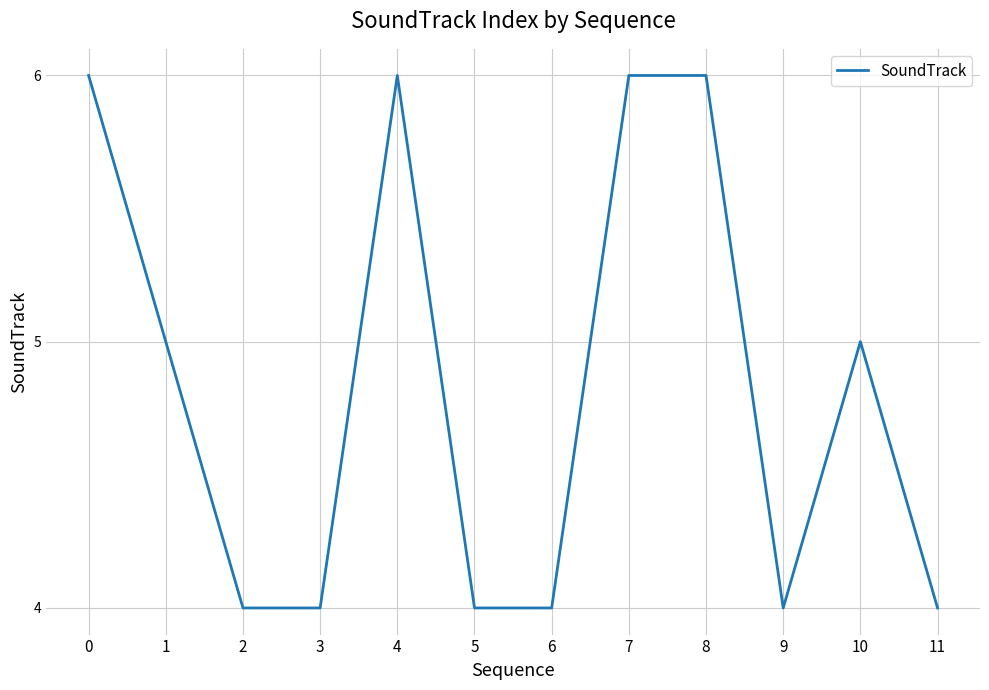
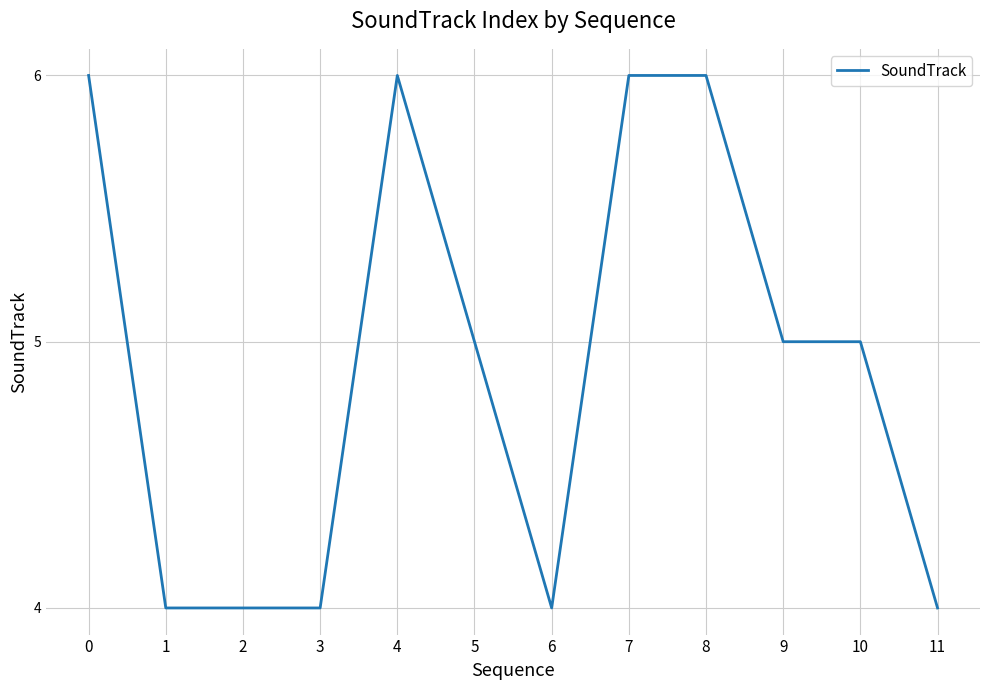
  {
    "0": 6,
-   "1": 5,
+   "1": 4,
    "2": 4,
    "3": 4,
    "4": 6,
-   "5": 4,
+   "5": 5,
    "6": 4,
    "7": 6,
    "8": 6,
-   "9": 4,
+   "9": 5,
    "10": 5,
    "11": 4
  }
